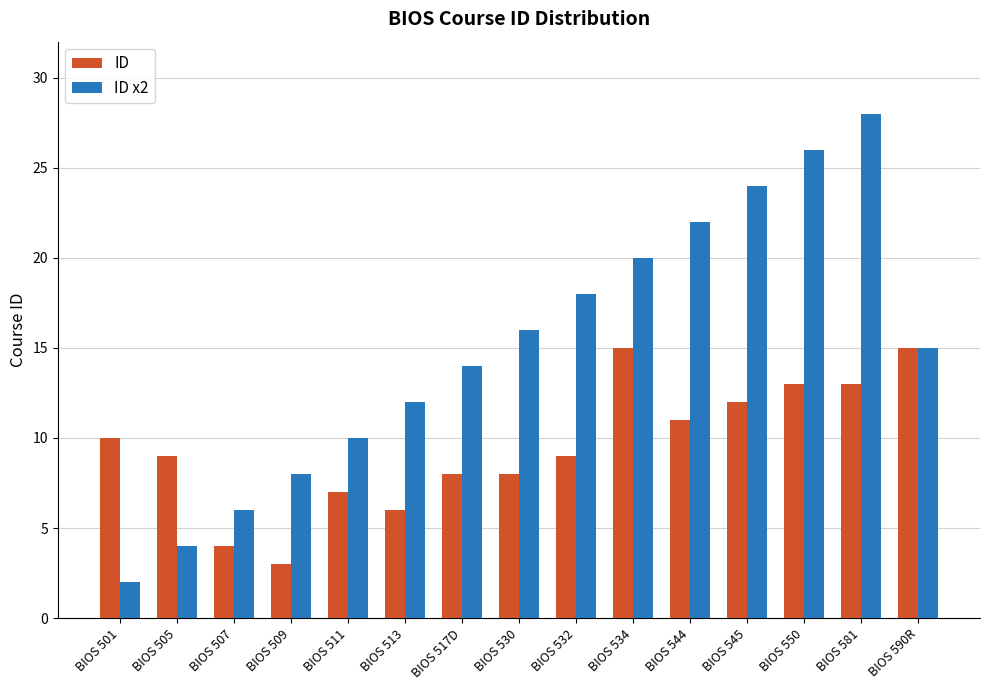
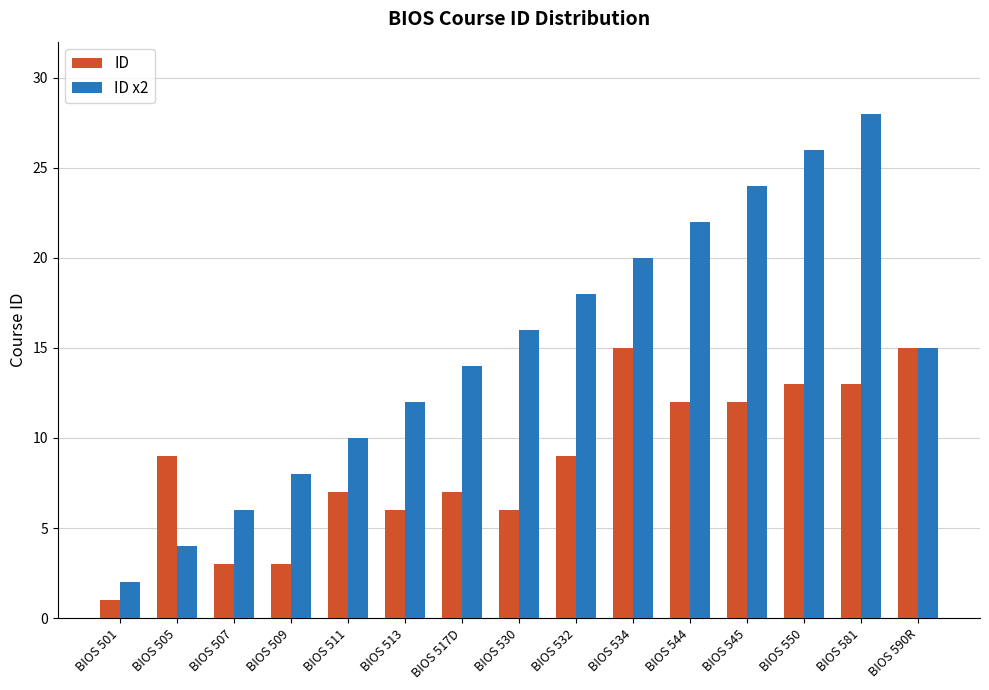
  {
    "ID": {
-     "BIOS 501": 10,
+     "BIOS 501": 1,
      "BIOS 505": 9,
-     "BIOS 507": 4,
+     "BIOS 507": 3,
      "BIOS 509": 3,
      "BIOS 511": 7,
      "BIOS 513": 6,
-     "BIOS 517D": 8,
-     "BIOS 530": 8,
+     "BIOS 517D": 7,
+     "BIOS 530": 6,
      "BIOS 532": 9,
      "BIOS 534": 15,
-     "BIOS 544": 11,
+     "BIOS 544": 12,
      "BIOS 545": 12,
      "BIOS 550": 13,
      "BIOS 581": 13,
      "BIOS 590R": 15
    },
    "ID x2": {
      "BIOS 501": 2,
      "BIOS 505": 4,
      "BIOS 507": 6,
      "BIOS 509": 8,
      "BIOS 511": 10,
      "BIOS 513": 12,
      "BIOS 517D": 14,
      "BIOS 530": 16,
      "BIOS 532": 18,
      "BIOS 534": 20,
      "BIOS 544": 22,
      "BIOS 545": 24,
      "BIOS 550": 26,
      "BIOS 581": 28,
      "BIOS 590R": 15
    }
  }
